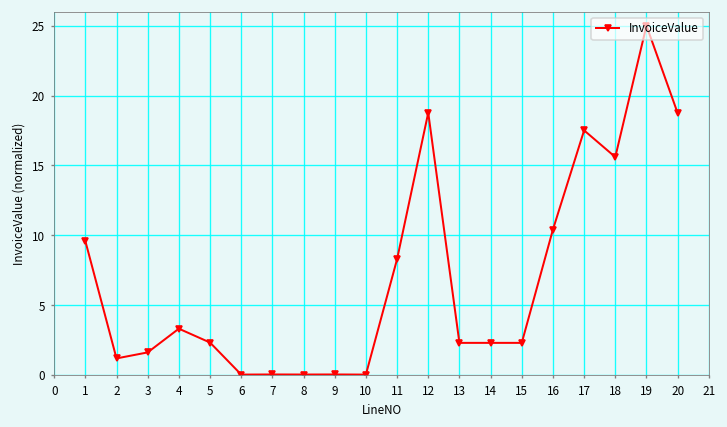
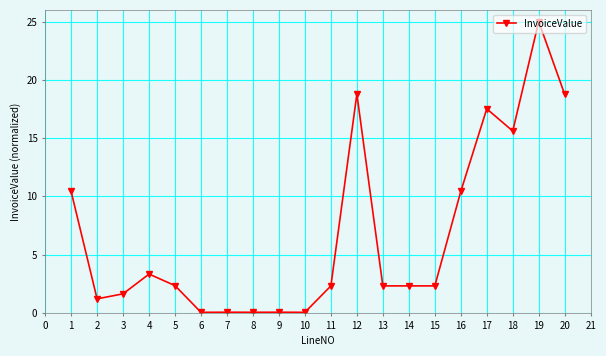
  {
-   "1": 9.6,
+   "1": 10.4,
    "2": 1.2,
    "3": 1.6,
    "4": 3.3,
    "5": 2.3,
    "6": 0.0,
    "7": 0.1,
    "8": 0.0,
    "9": 0.1,
    "10": 0.0,
-   "11": 8.3,
+   "11": 2.3,
    "12": 18.8,
    "13": 2.3,
    "14": 2.3,
    "15": 2.3,
    "16": 10.4,
    "17": 17.5,
    "18": 15.6,
    "20": 18.8
  }
